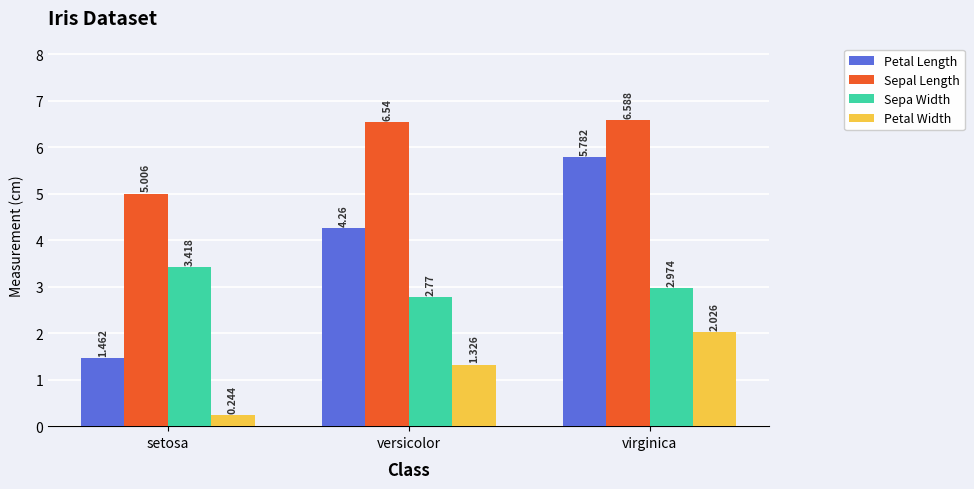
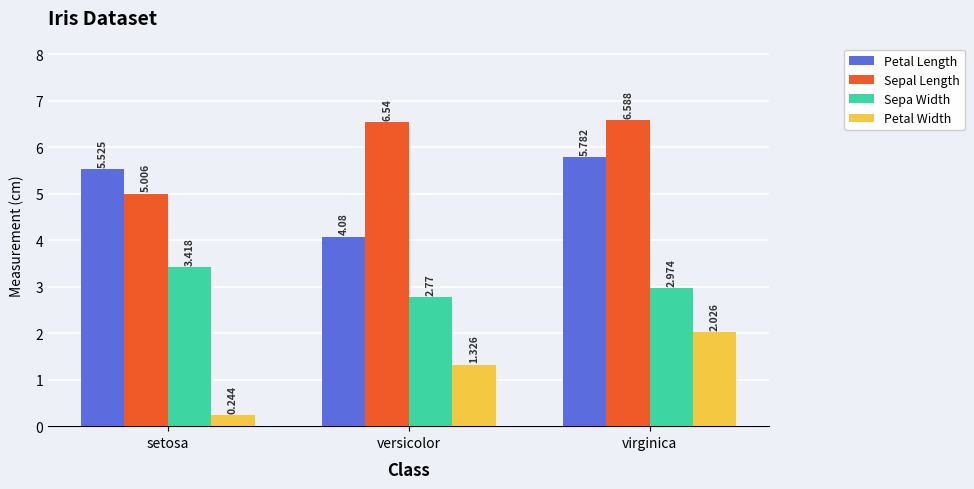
  {
    "Petal Length": {
-     "setosa": 1.462,
-     "versicolor": 4.26,
+     "setosa": 5.525,
+     "versicolor": 4.08,
      "virginica": 5.782
    },
    "Sepal Length": {
      "setosa": 5.006,
      "versicolor": 6.54,
      "virginica": 6.588
    },
    "Sepa Width": {
      "setosa": 3.418,
      "versicolor": 2.77,
      "virginica": 2.974
    },
    "Petal Width": {
      "setosa": 0.244,
      "versicolor": 1.326,
      "virginica": 2.026
    }
  }
